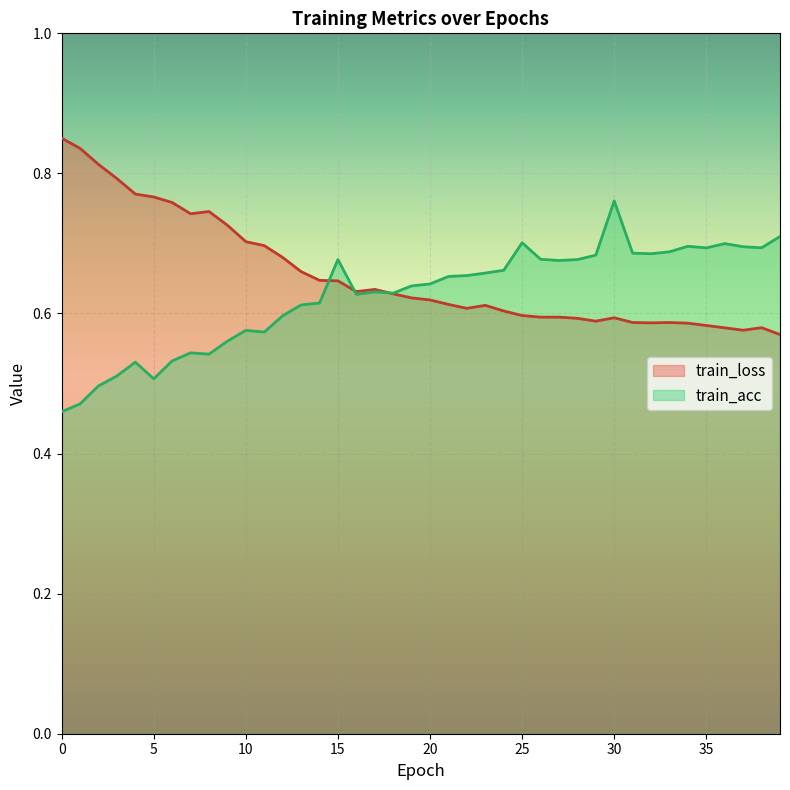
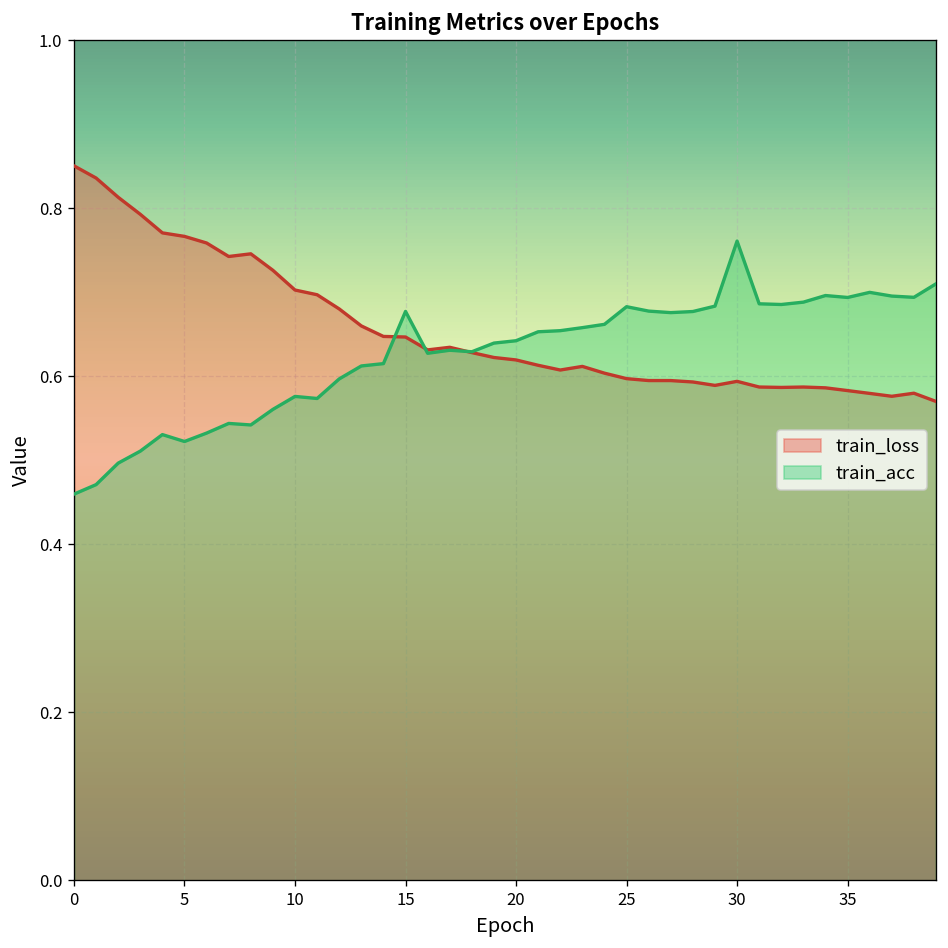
  {
    "train_loss": {
      "0": 0.85,
      "5": 0.77,
      "10": 0.70,
      "15": 0.65,
      "20": 0.62,
      "25": 0.60,
      "30": 0.59,
      "35": 0.58
    },
    "train_acc": {
      "0": 0.46,
-     "5": 0.51,
+     "5": 0.52,
      "10": 0.58,
      "15": 0.68,
      "20": 0.64,
-     "25": 0.70,
+     "25": 0.68,
      "30": 0.76,
      "35": 0.69
    }
  }
